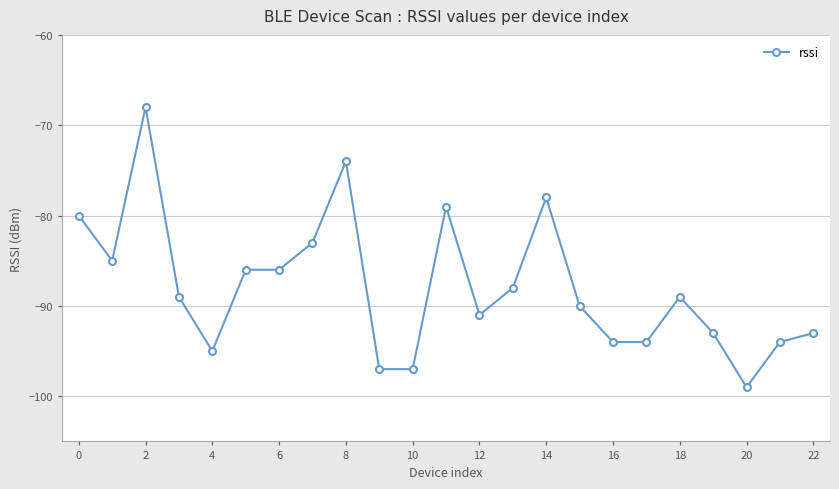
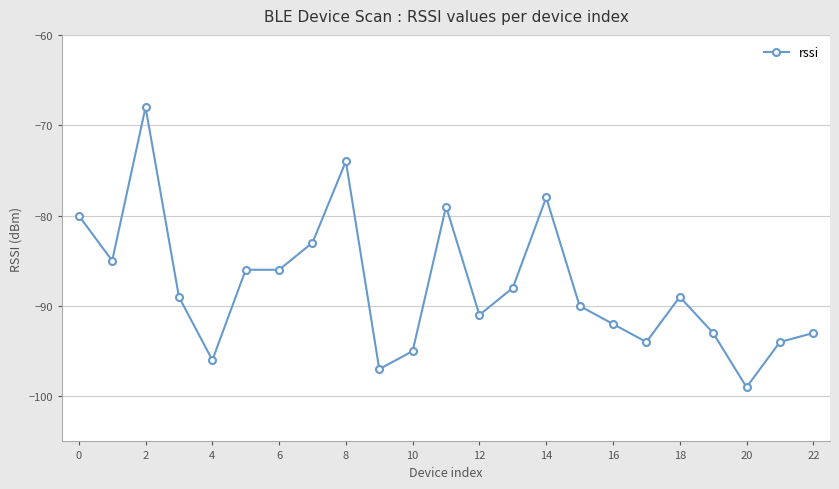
  {
    "0": -80,
    "2": -68,
-   "4": -95,
+   "4": -96,
    "6": -86,
    "8": -74,
-   "10": -97,
+   "10": -95,
    "12": -91,
    "14": -78,
-   "16": -94,
+   "16": -92,
    "18": -89,
    "20": -99,
    "22": -93
  }
